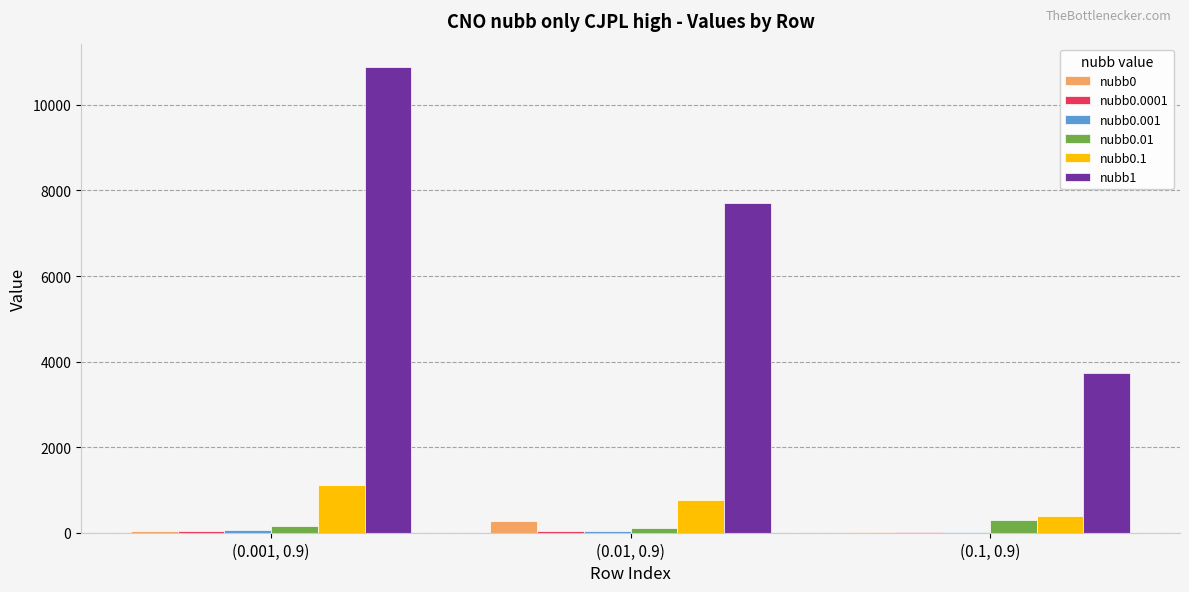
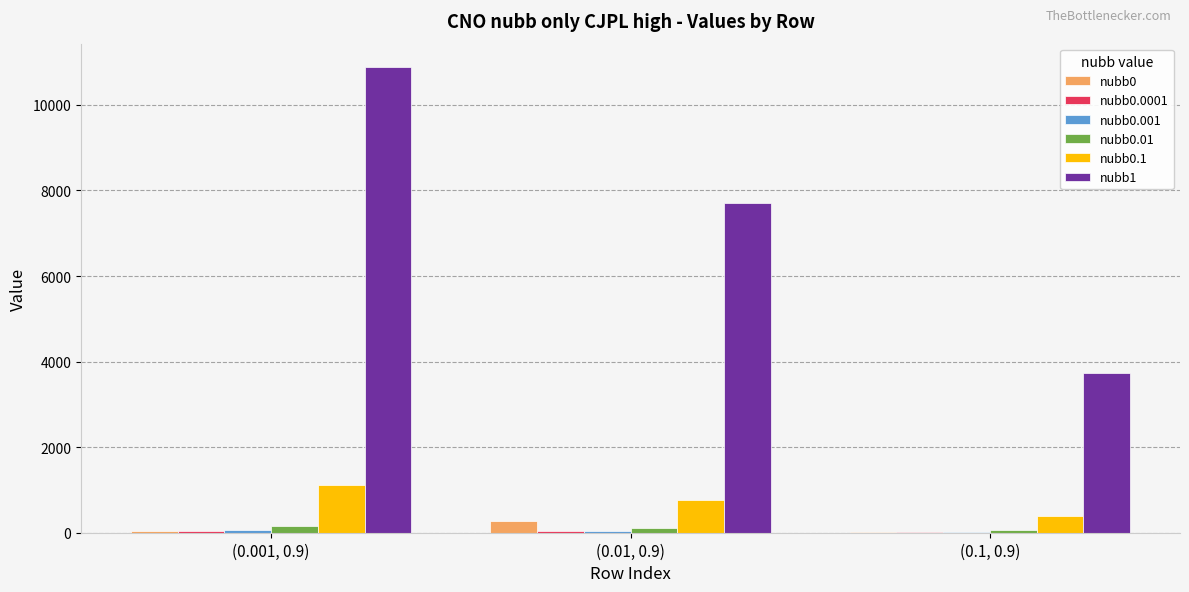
  {
    "nubb0": {
      "(0.01, 0.9)": 300
    },
    "nubb0.001": {
      "(0.001, 0.9)": 100
    },
    "nubb0.01": {
      "(0.001, 0.9)": 200,
      "(0.01, 0.9)": 100,
-     "(0.1, 0.9)": 300
+     "(0.1, 0.9)": 100
    },
    "nubb0.1": {
      "(0.001, 0.9)": 1100,
      "(0.01, 0.9)": 800,
      "(0.1, 0.9)": 400
    },
    "nubb1": {
      "(0.001, 0.9)": 10900,
      "(0.01, 0.9)": 7700,
      "(0.1, 0.9)": 3700
    }
  }
